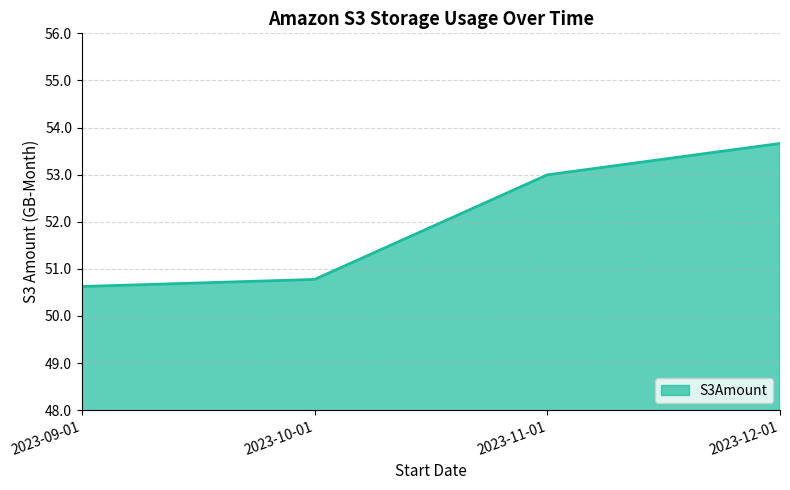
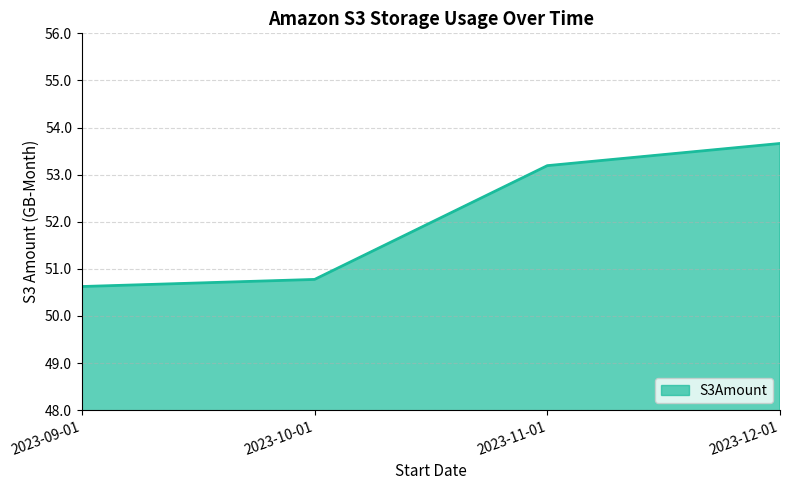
  {
    "2023-09-01": 50.6,
    "2023-10-01": 50.8,
-   "2023-11-01": 53.0,
+   "2023-11-01": 53.2,
    "2023-12-01": 53.7
  }
